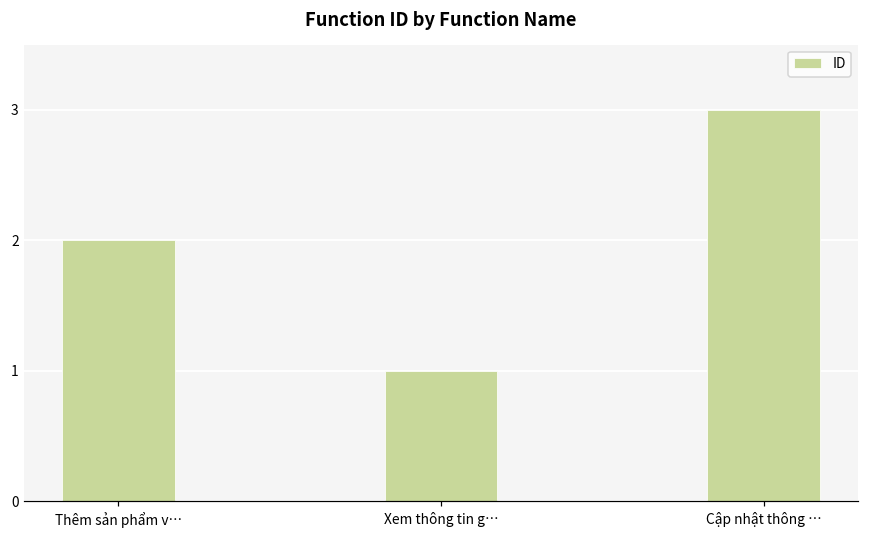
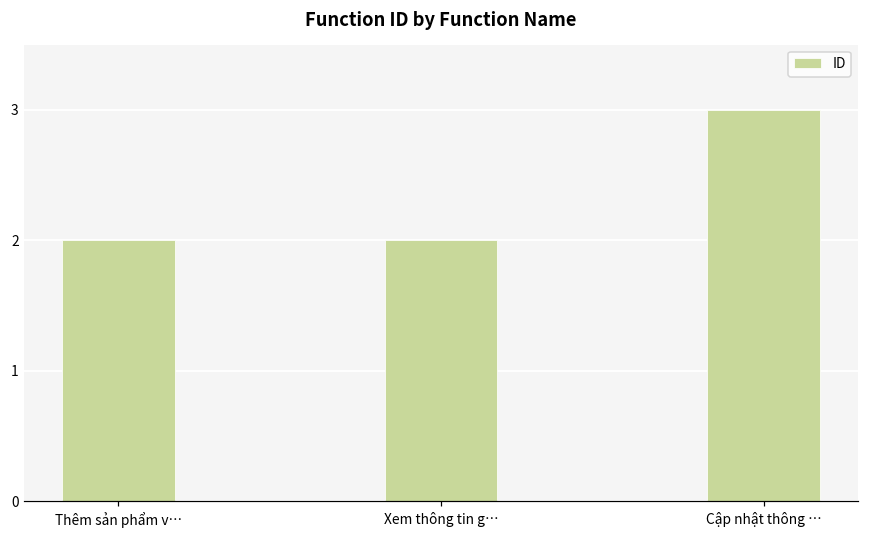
  {
    "Thêm sản phẩm v…": 2,
-   "Xem thông tin g…": 1,
+   "Xem thông tin g…": 2,
    "Cập nhật thông …": 3
  }
